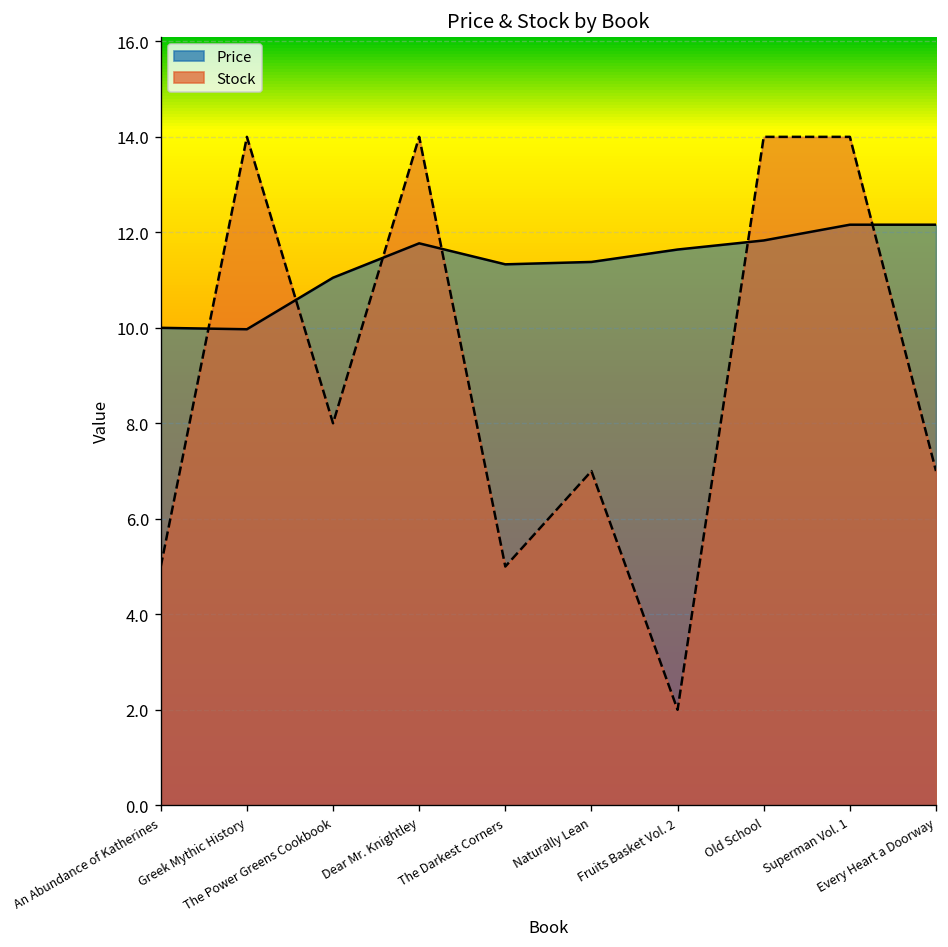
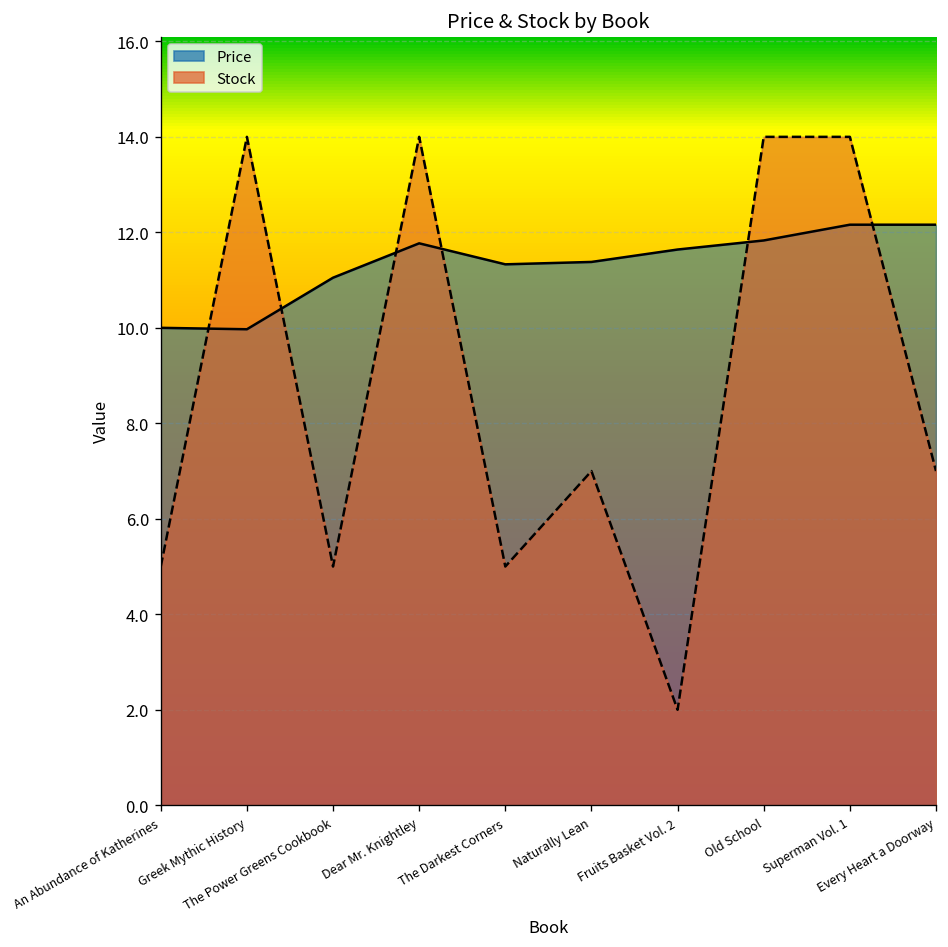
  {
    "Price": {
      "An Abundance of Katherines": 10,
      "Greek Mythic History": 10,
      "The Power Greens Cookbook": 11,
      "Dear Mr. Knightley": 11.8,
      "The Darkest Corners": 11.3,
      "Naturally Lean": 11.4,
      "Fruits Basket Vol. 2": 11.6,
      "Old School": 11.8,
      "Superman Vol. 1": 12.2,
      "Every Heart a Doorway": 12.2
    },
    "Stock": {
      "An Abundance of Katherines": 5,
      "Greek Mythic History": 14,
-     "The Power Greens Cookbook": 8,
+     "The Power Greens Cookbook": 5,
      "Dear Mr. Knightley": 14,
      "The Darkest Corners": 5,
      "Naturally Lean": 7,
      "Fruits Basket Vol. 2": 2,
      "Old School": 14,
      "Superman Vol. 1": 14,
      "Every Heart a Doorway": 7
    }
  }
